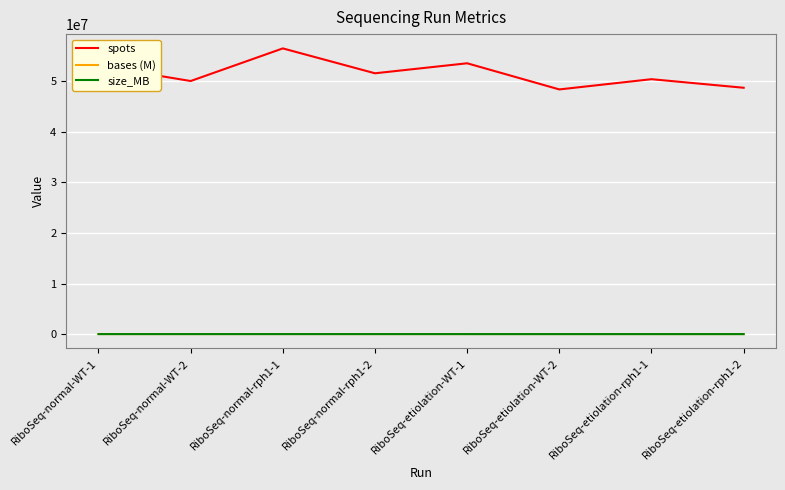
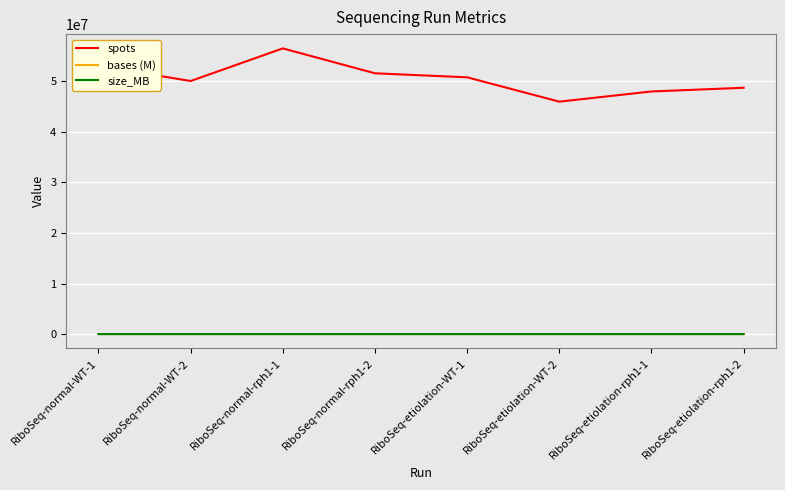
  {
    "spots": {
      "RiboSeq-normal-WT-2": 50000000,
      "RiboSeq-normal-rph1-1": 57000000,
      "RiboSeq-normal-rph1-2": 52000000,
-     "RiboSeq-etiolation-WT-1": 54000000,
-     "RiboSeq-etiolation-WT-2": 48000000,
-     "RiboSeq-etiolation-rph1-1": 50000000,
+     "RiboSeq-etiolation-WT-1": 51000000,
+     "RiboSeq-etiolation-WT-2": 46000000,
+     "RiboSeq-etiolation-rph1-1": 48000000,
      "RiboSeq-etiolation-rph1-2": 49000000
    },
    "size_MB": {
      "RiboSeq-normal-WT-1": 0,
      "RiboSeq-normal-WT-2": 0,
      "RiboSeq-normal-rph1-1": 0,
      "RiboSeq-normal-rph1-2": 0,
      "RiboSeq-etiolation-WT-1": 0,
      "RiboSeq-etiolation-WT-2": 0,
      "RiboSeq-etiolation-rph1-1": 0,
      "RiboSeq-etiolation-rph1-2": 0
    }
  }
